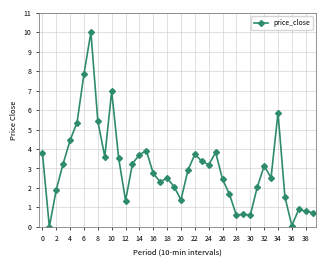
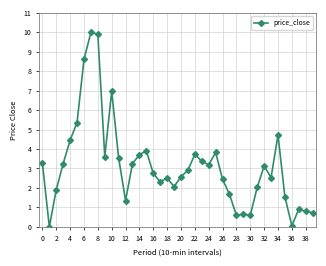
  {
-   "0": 3.8,
+   "0": 3.3,
    "2": 1.9,
    "4": 4.5,
-   "6": 7.9,
-   "8": 5.4,
+   "6": 8.6,
+   "8": 9.9,
    "10": 7.0,
    "12": 1.3,
    "14": 3.7,
    "16": 2.7,
    "18": 2.5,
-   "20": 1.4,
+   "20": 2.6,
    "22": 3.7,
    "24": 3.2,
    "26": 2.4,
    "28": 0.6,
    "30": 0.6,
    "32": 3.1,
-   "34": 5.9,
+   "34": 4.7,
    "36": 0.1,
    "38": 0.8
  }
